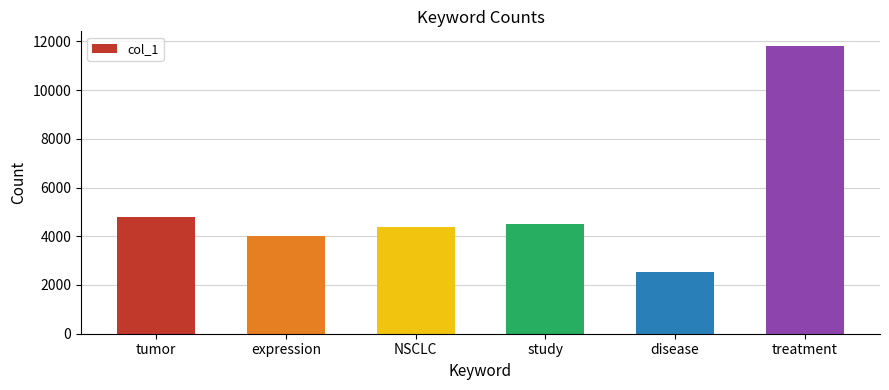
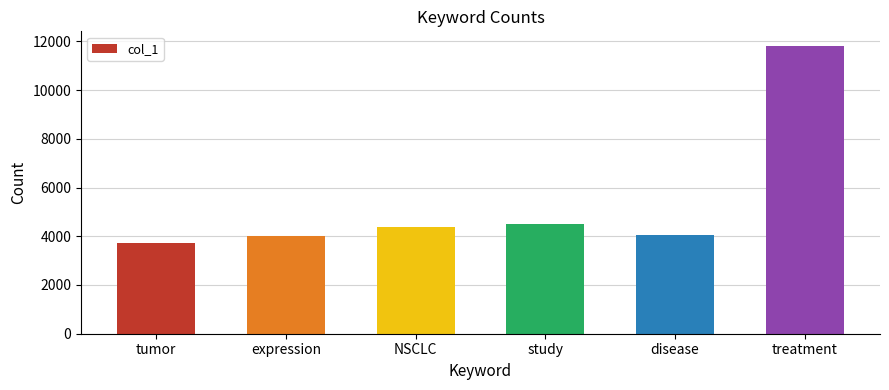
  {
-   "tumor": 4800,
+   "tumor": 3700,
    "expression": 4000,
    "NSCLC": 4400,
    "study": 4500,
-   "disease": 2500,
+   "disease": 4100,
    "treatment": 11800
  }
